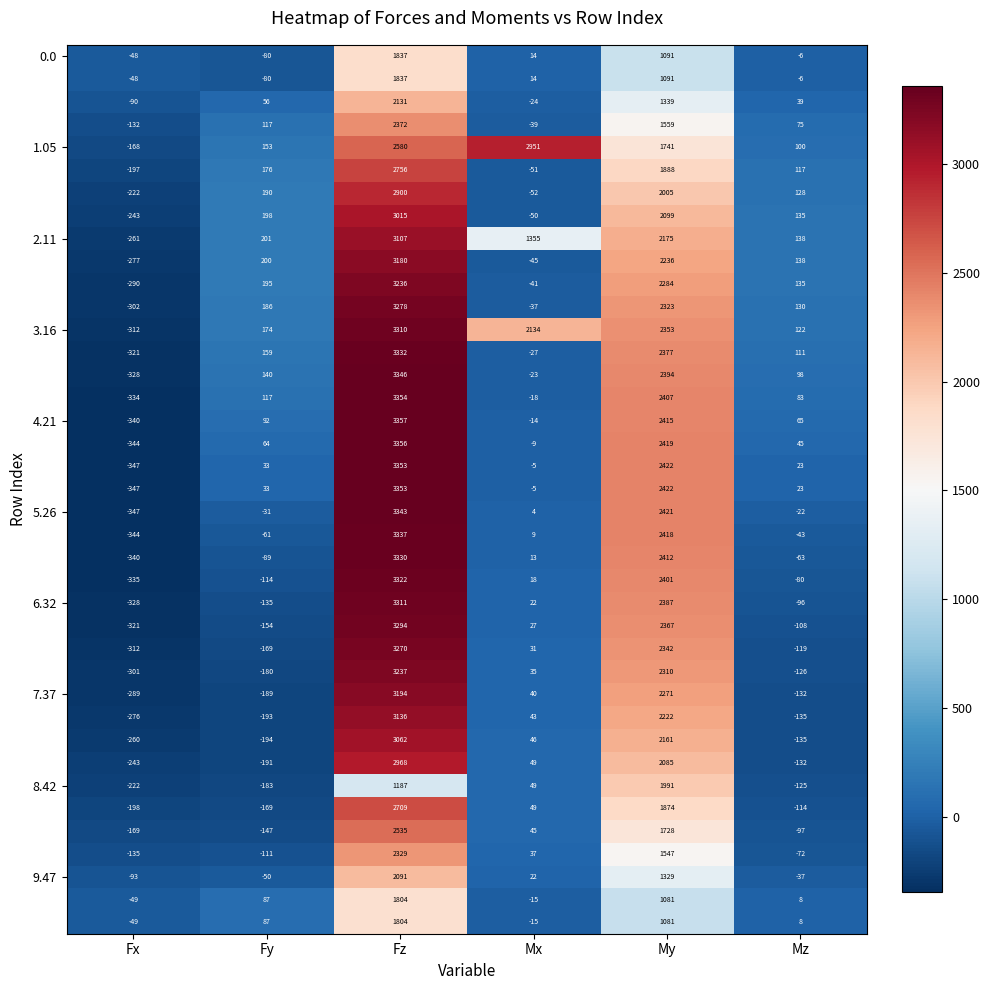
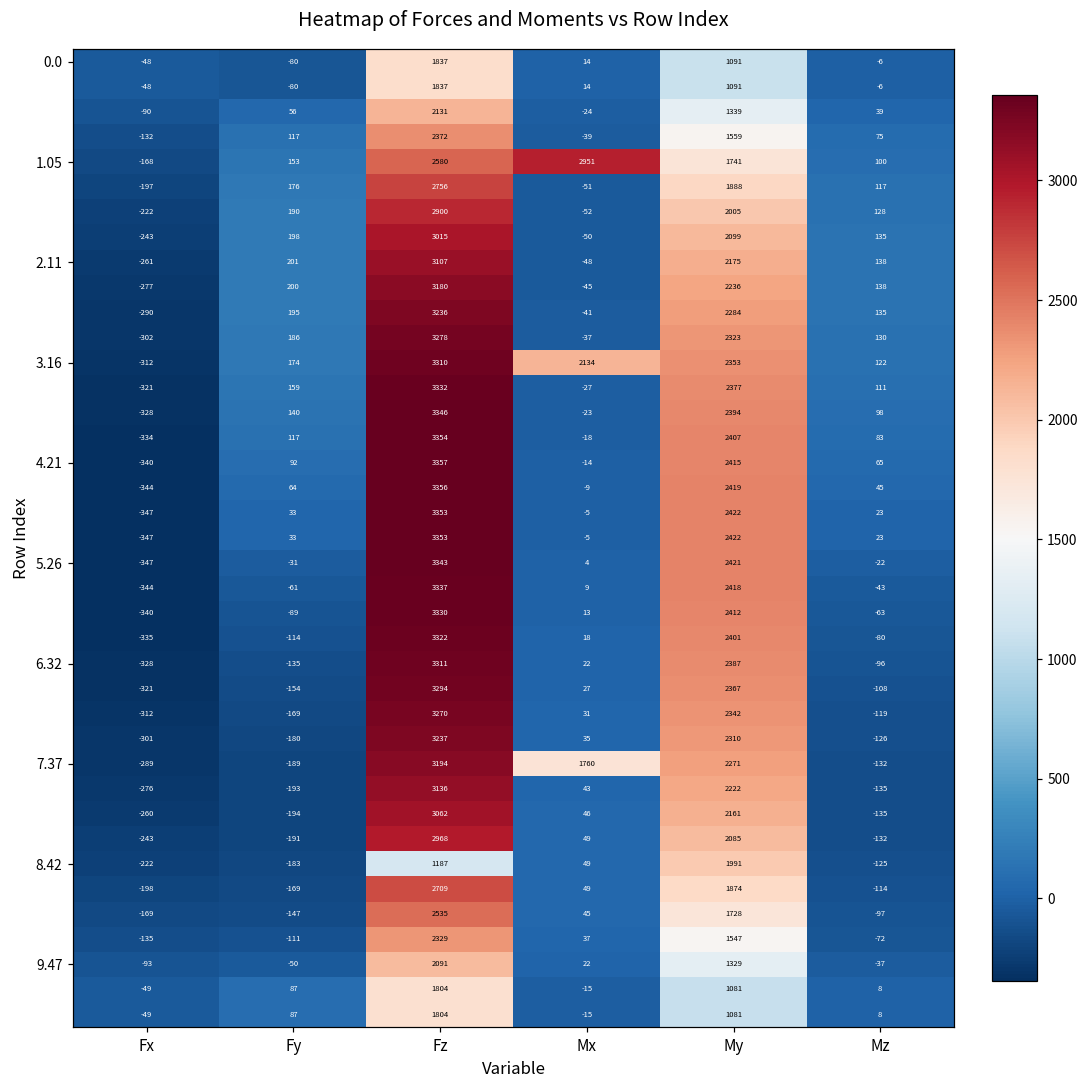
  {
    "0.0": {
      "Fx": -48,
      "Fy": -80,
      "Fz": 1837,
      "Mx": 14,
      "My": 1091,
      "Mz": -6
    },
    "1.05": {
      "Fx": -168,
      "Fy": 153,
      "Fz": 2580,
      "Mx": 2951,
      "My": 1741,
      "Mz": 100
    },
    "2.11": {
      "Fx": -261,
      "Fy": 201,
      "Fz": 3107,
-     "Mx": 1355,
+     "Mx": -48,
      "My": 2175,
      "Mz": 138
    },
    "3.16": {
      "Fx": -312,
      "Fy": 174,
      "Fz": 3310,
      "Mx": 2134,
      "My": 2353,
      "Mz": 122
    },
    "4.21": {
      "Fx": -340,
      "Fy": 92,
      "Fz": 3357,
      "Mx": -14,
      "My": 2415,
      "Mz": 65
    },
    "5.26": {
      "Fx": -347,
      "Fy": -31,
      "Fz": 3343,
      "Mx": 4,
      "My": 2421,
      "Mz": -22
    },
    "6.32": {
      "Fx": -328,
      "Fy": -135,
      "Fz": 3311,
      "Mx": 22,
      "My": 2387,
      "Mz": -96
    },
    "7.37": {
      "Fx": -289,
      "Fy": -189,
      "Fz": 3194,
-     "Mx": 40,
+     "Mx": 1760,
      "My": 2271,
      "Mz": -132
    },
    "8.42": {
      "Fx": -222,
      "Fy": -183,
      "Fz": 1187,
      "Mx": 49,
      "My": 1991,
      "Mz": -125
    },
    "9.47": {
      "Fx": -93,
      "Fy": -50,
      "Fz": 2091,
      "Mx": 22,
      "My": 1329,
      "Mz": -37
    }
  }
